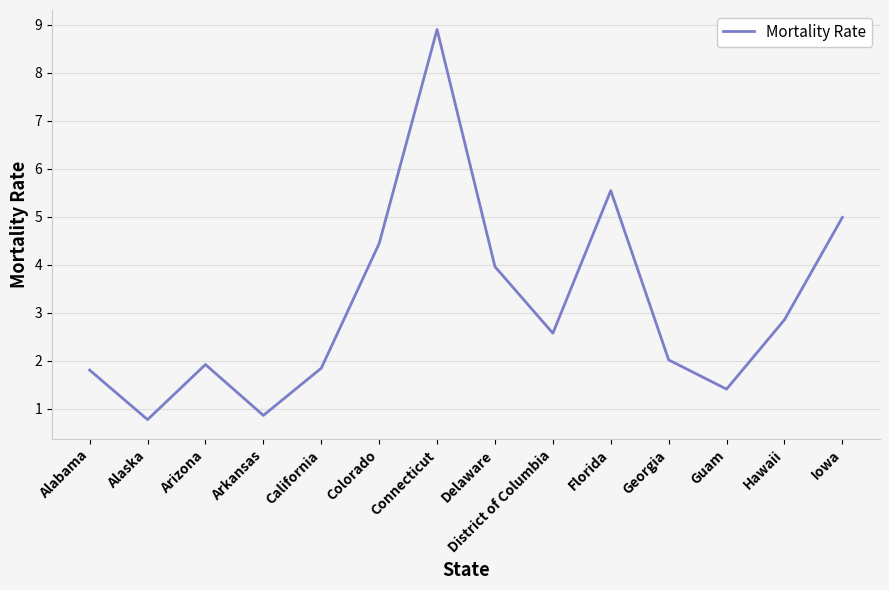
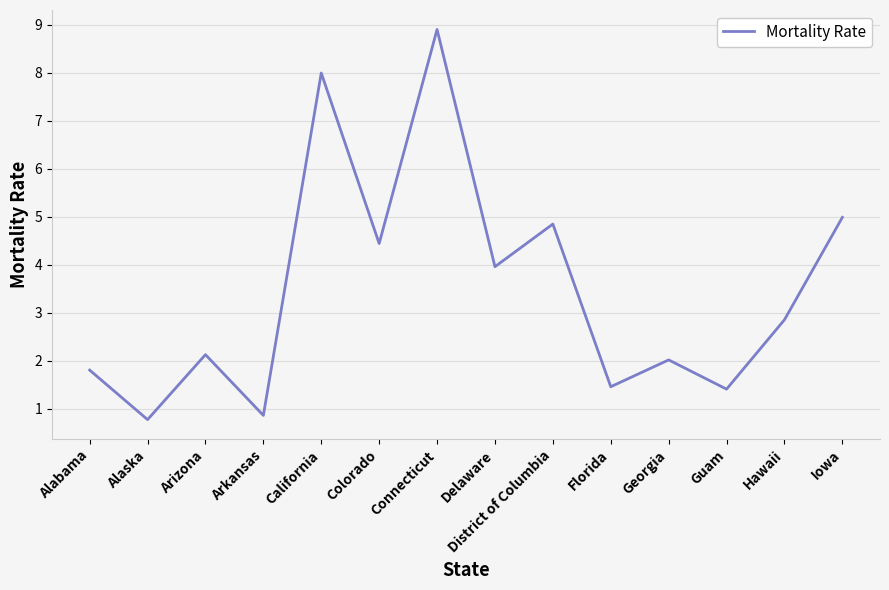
  {
    "Alabama": 1.8,
    "Alaska": 0.8,
-   "Arizona": 1.9,
+   "Arizona": 2.1,
    "Arkansas": 0.9,
-   "California": 1.8,
+   "California": 8.0,
    "Colorado": 4.4,
    "Connecticut": 8.9,
    "Delaware": 4.0,
-   "District of Columbia": 2.6,
-   "Florida": 5.5,
+   "District of Columbia": 4.8,
+   "Florida": 1.5,
    "Georgia": 2.0,
    "Guam": 1.4,
    "Hawaii": 2.8,
    "Iowa": 5.0
  }
